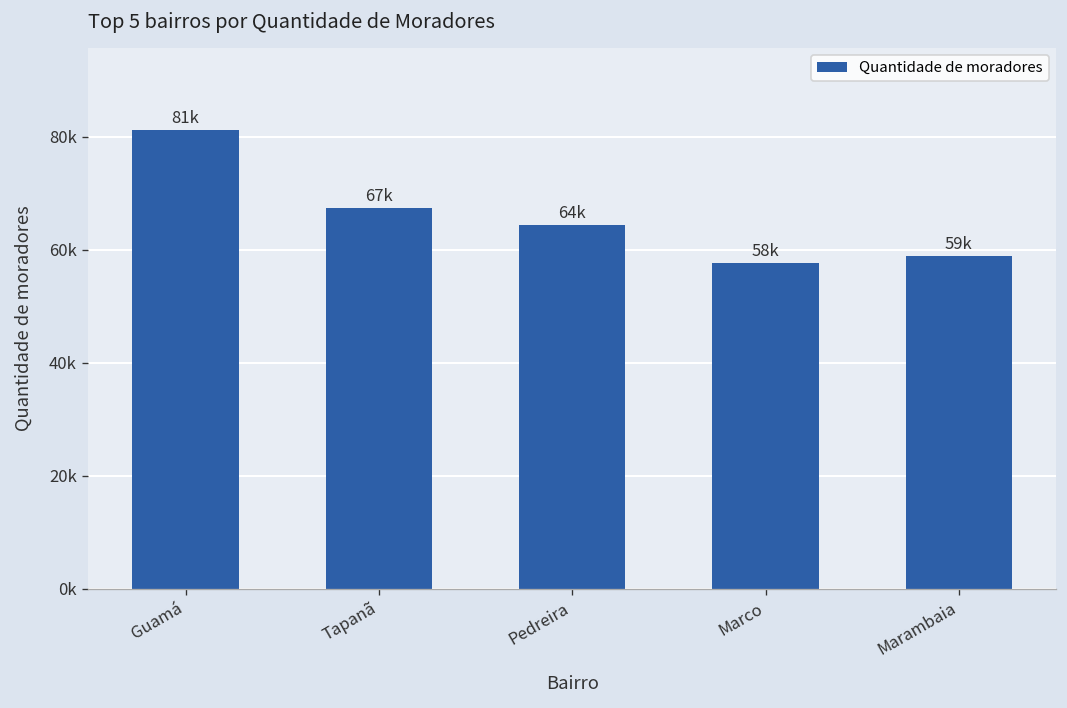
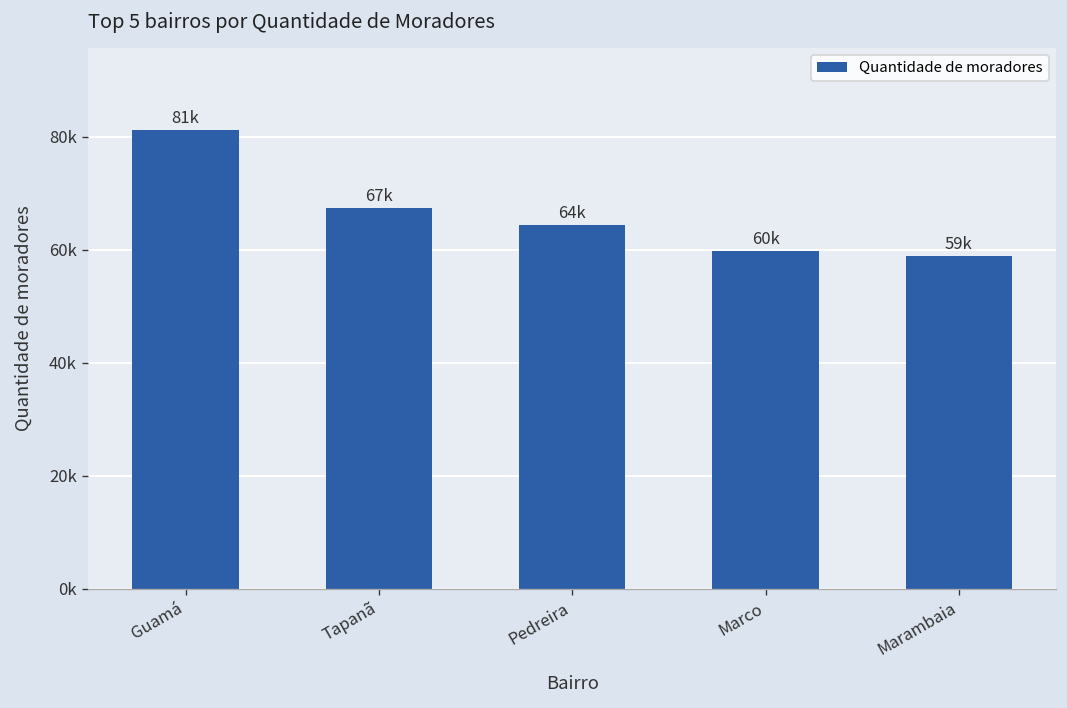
  {
    "Guamá": "81k",
    "Tapanã": "67k",
    "Pedreira": "64k",
-   "Marco": "58k",
+   "Marco": "60k",
    "Marambaia": "59k"
  }
